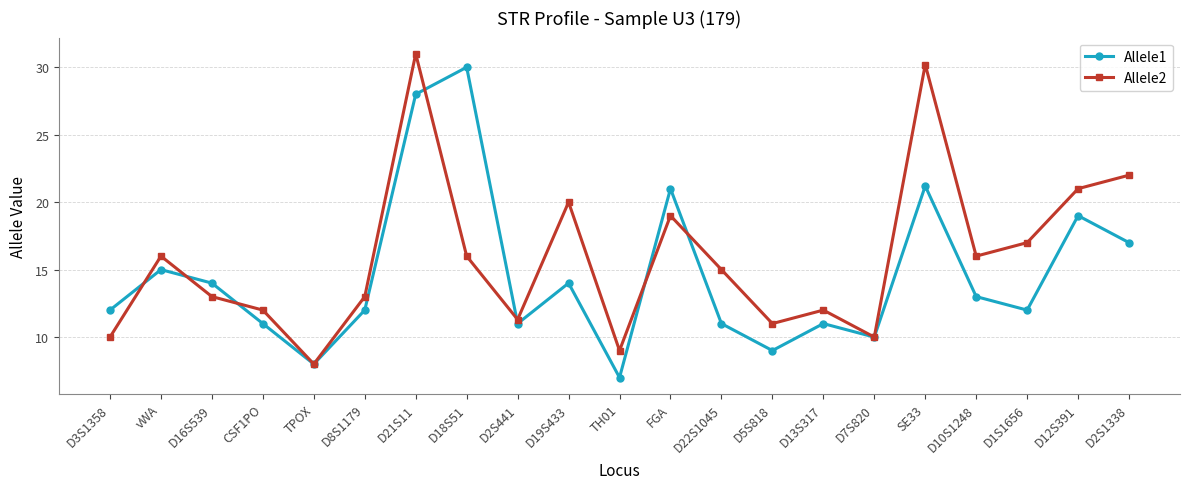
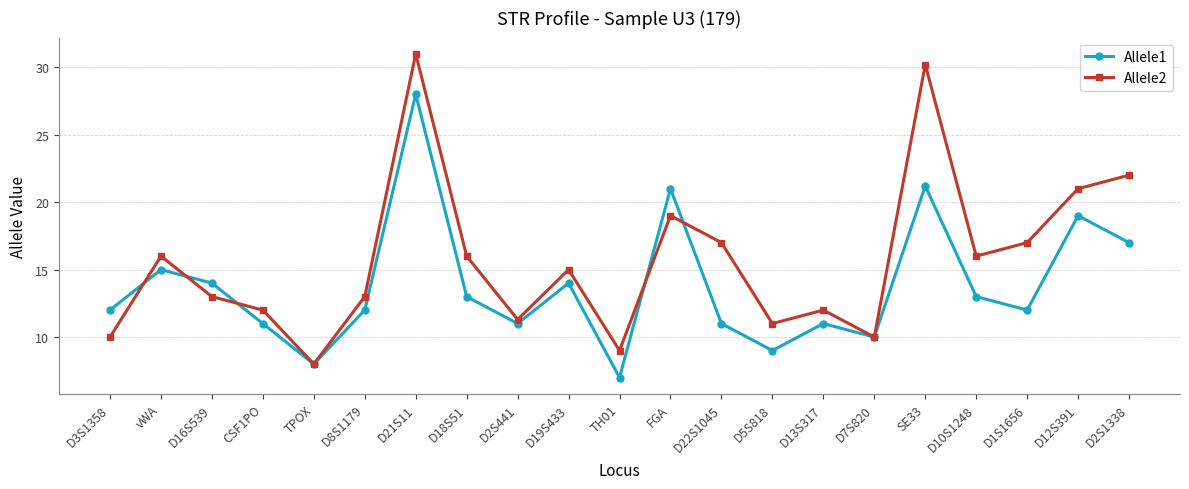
  {
    "Allele1": {
      "D3S1358": 12,
      "vWA": 15,
      "D16S539": 14,
      "CSF1PO": 11,
      "D8S1179": 12,
      "D21S11": 28,
-     "D18S51": 30,
+     "D18S51": 13,
      "D2S441": 11,
      "D19S433": 14,
      "TH01": 7,
      "FGA": 21,
      "D22S1045": 11,
      "D5S818": 9,
      "D13S317": 11,
      "SE33": 21.2,
      "D10S1248": 13,
      "D1S1656": 12,
      "D12S391": 19,
      "D2S1338": 17
    },
    "Allele2": {
      "D3S1358": 10,
      "vWA": 16,
      "D16S539": 13,
      "CSF1PO": 12,
      "D8S1179": 13,
      "D21S11": 31,
      "D18S51": 16,
      "D2S441": 11.3,
-     "D19S433": 20,
+     "D19S433": 15,
      "TH01": 9,
      "FGA": 19,
-     "D22S1045": 15,
+     "D22S1045": 17,
      "D5S818": 11,
      "D13S317": 12,
      "SE33": 30.2,
      "D10S1248": 16,
      "D1S1656": 17,
      "D12S391": 21,
      "D2S1338": 22
    }
  }
